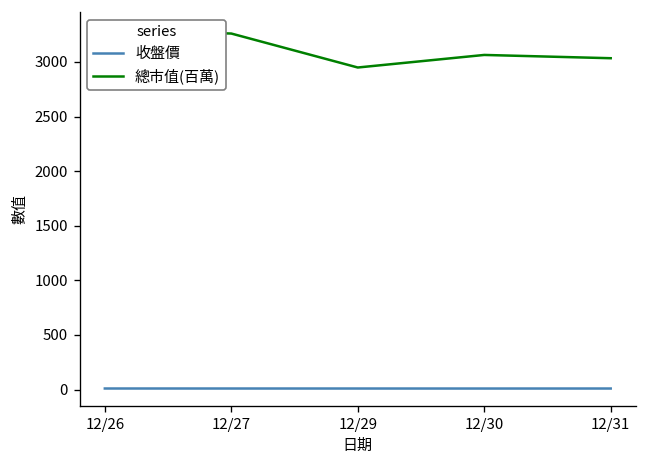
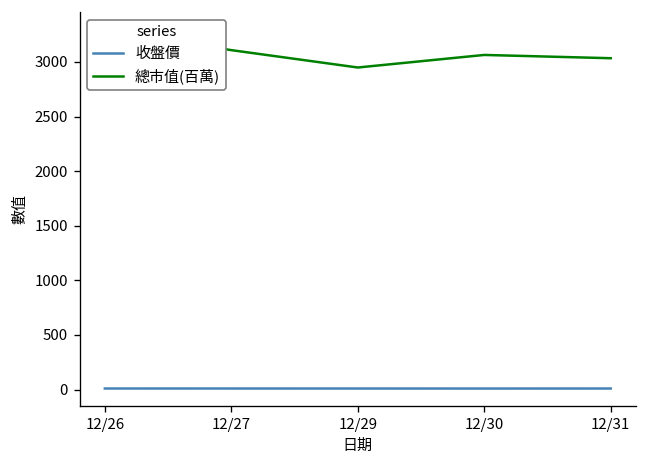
  {
    "收盤價": {
      "12/26": 0,
      "12/27": 0,
      "12/29": 0,
      "12/30": 0,
      "12/31": 0
    },
    "總市值(百萬)": {
-     "12/27": 3300,
+     "12/27": 3100,
      "12/29": 2900,
      "12/30": 3100,
      "12/31": 3000
    }
  }
